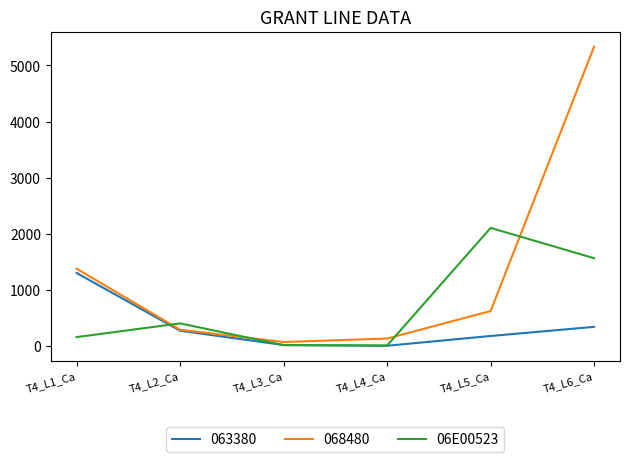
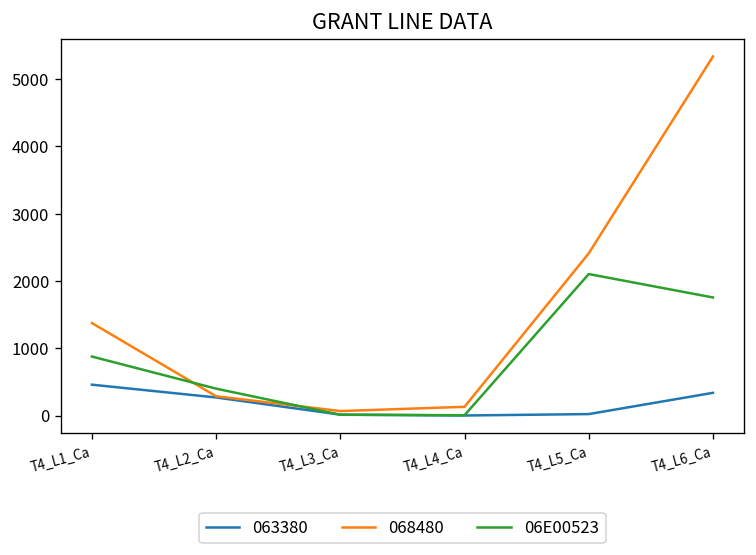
  {
    "063380": {
-     "T4_L1_Ca": 1300,
-     "T4_L5_Ca": 200,
+     "T4_L1_Ca": 500,
+     "T4_L5_Ca": 0,
      "T4_L6_Ca": 300
    },
    "068480": {
      "T4_L1_Ca": 1400,
      "T4_L3_Ca": 100,
      "T4_L4_Ca": 100,
-     "T4_L5_Ca": 600,
+     "T4_L5_Ca": 2400,
      "T4_L6_Ca": 5300
    },
    "06E00523": {
-     "T4_L1_Ca": 200,
+     "T4_L1_Ca": 900,
      "T4_L2_Ca": 400,
      "T4_L5_Ca": 2100,
-     "T4_L6_Ca": 1600
+     "T4_L6_Ca": 1800
    }
  }
